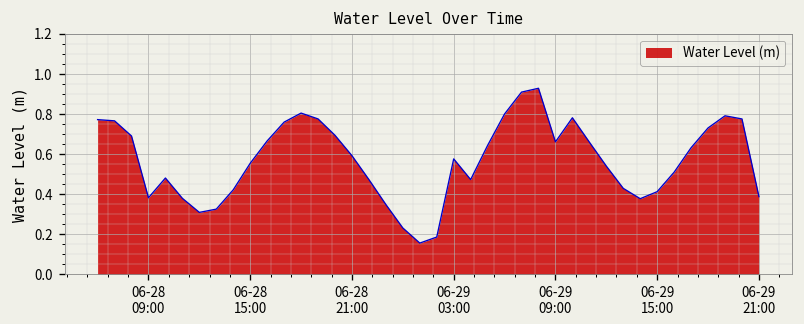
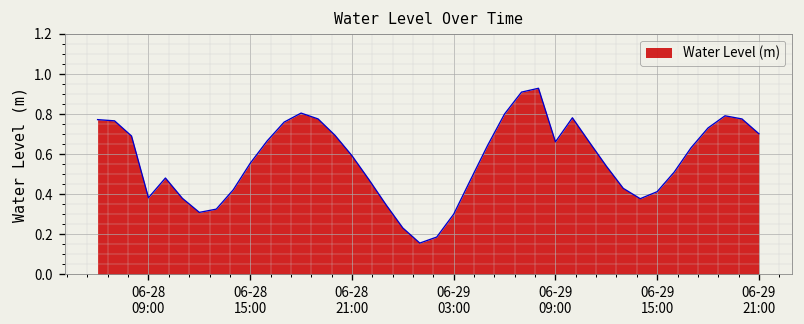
  {
    "06-28 09:00": 0.38,
    "06-28 15:00": 0.55,
    "06-28 21:00": 0.59,
-   "06-29 03:00": 0.58,
+   "06-29 03:00": 0.30,
    "06-29 09:00": 0.66,
    "06-29 15:00": 0.41,
-   "06-29 21:00": 0.39
+   "06-29 21:00": 0.70
  }
